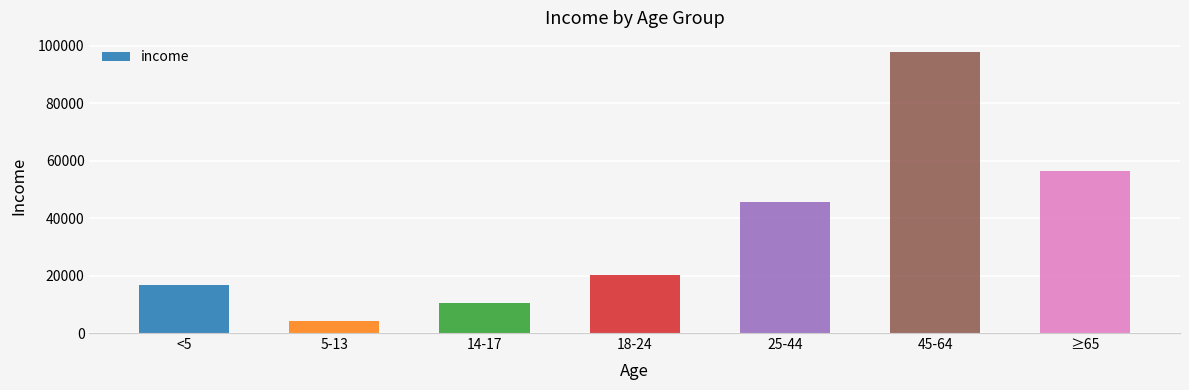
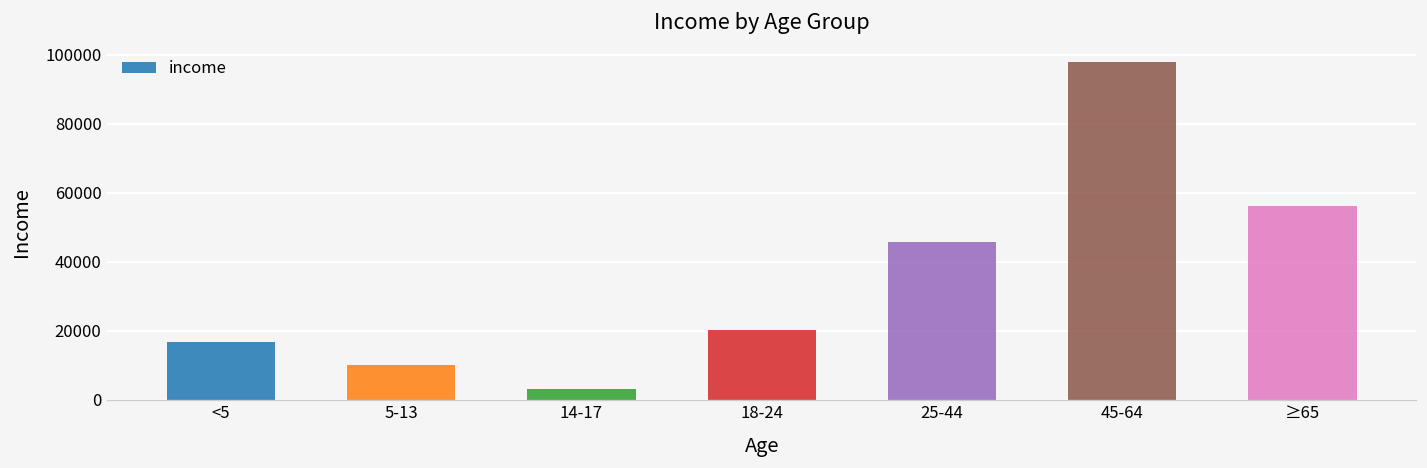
  {
    "<5": 17000,
-   "5-13": 4000,
-   "14-17": 10000,
+   "5-13": 10000,
+   "14-17": 3000,
    "18-24": 20000,
    "25-44": 46000,
    "45-64": 98000,
    "≥65": 56000
  }
